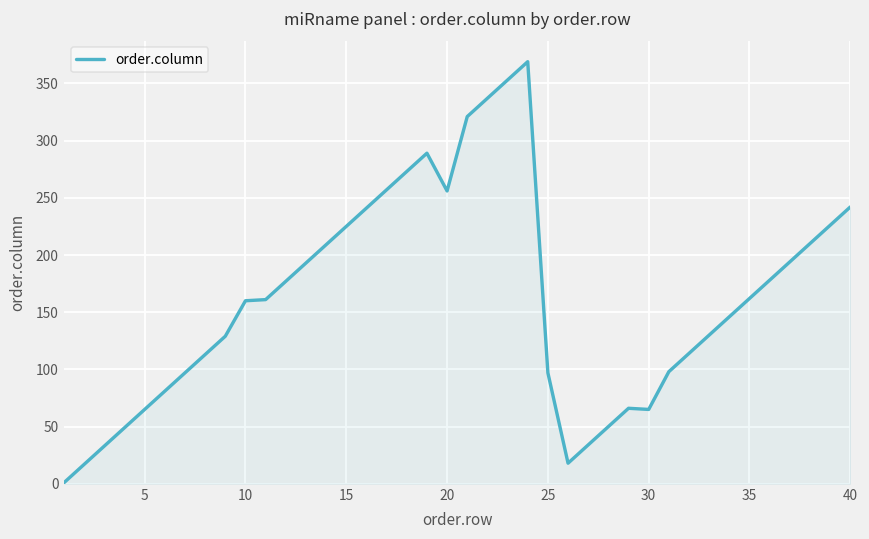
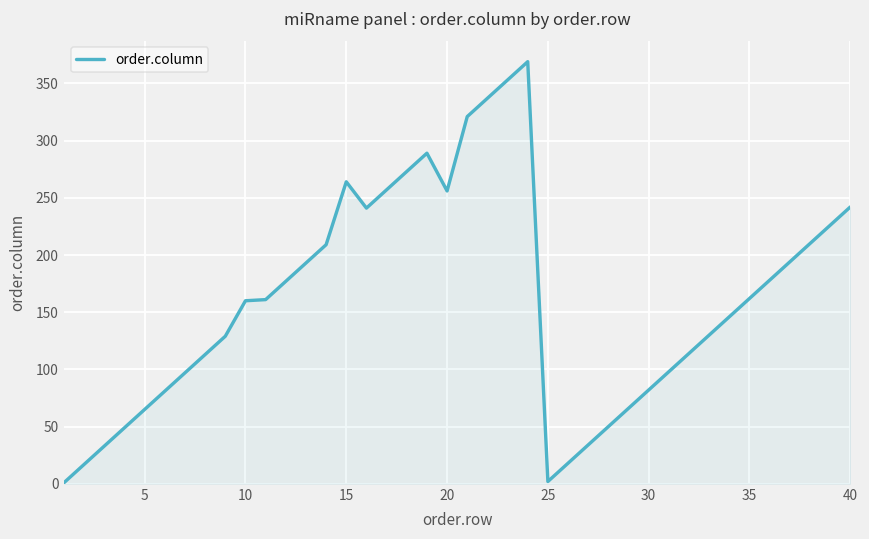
  {
    "5": 65,
    "10": 160,
-   "15": 225,
+   "15": 264,
    "20": 256,
-   "25": 97,
-   "30": 65,
+   "25": 2,
+   "30": 82,
    "35": 162,
    "40": 242
  }
